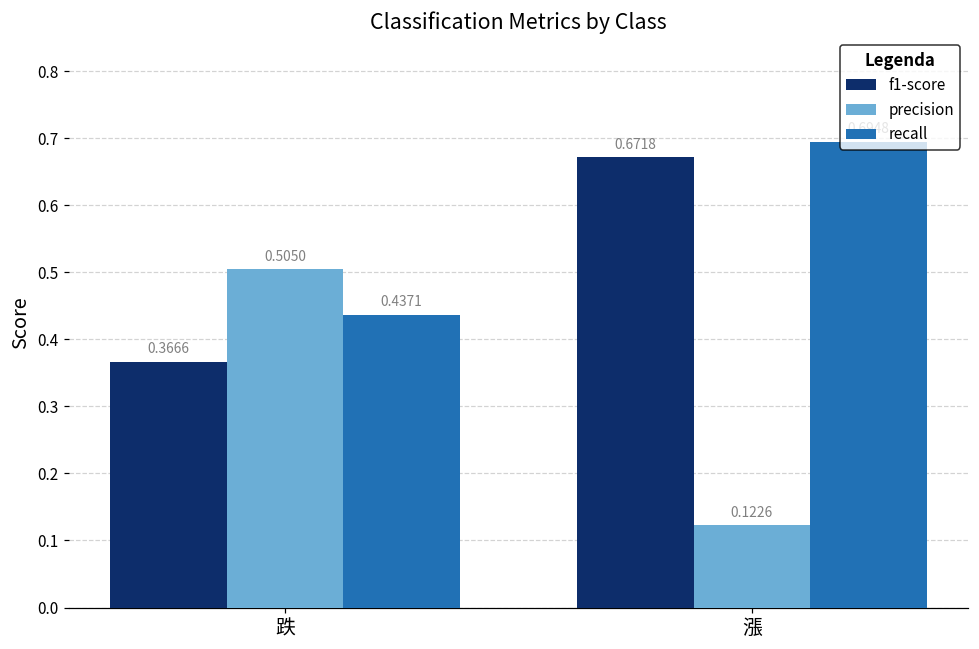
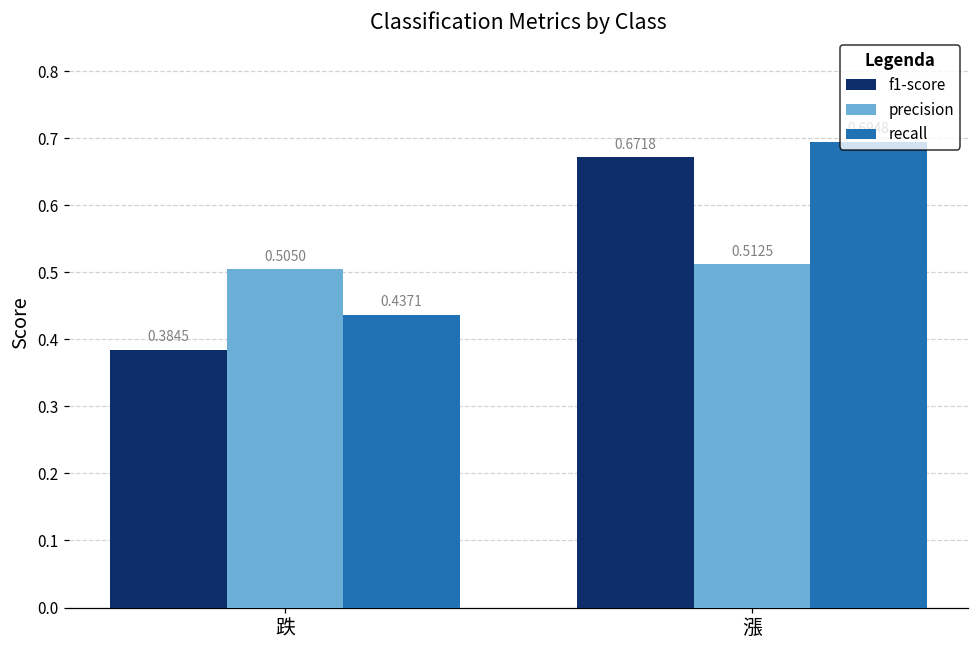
  {
    "f1-score": {
-     "跌": 0.3666,
+     "跌": 0.3845,
      "漲": 0.6718
    },
    "precision": {
      "跌": 0.5050,
-     "漲": 0.1226
+     "漲": 0.5125
    },
    "recall": {
      "跌": 0.4371
    }
  }
